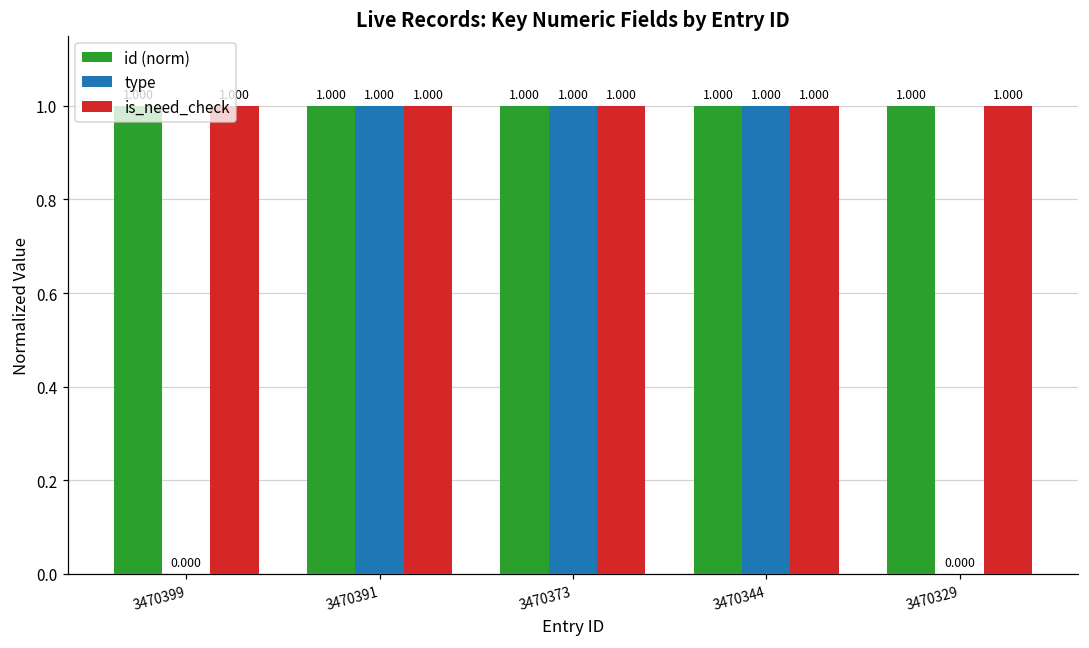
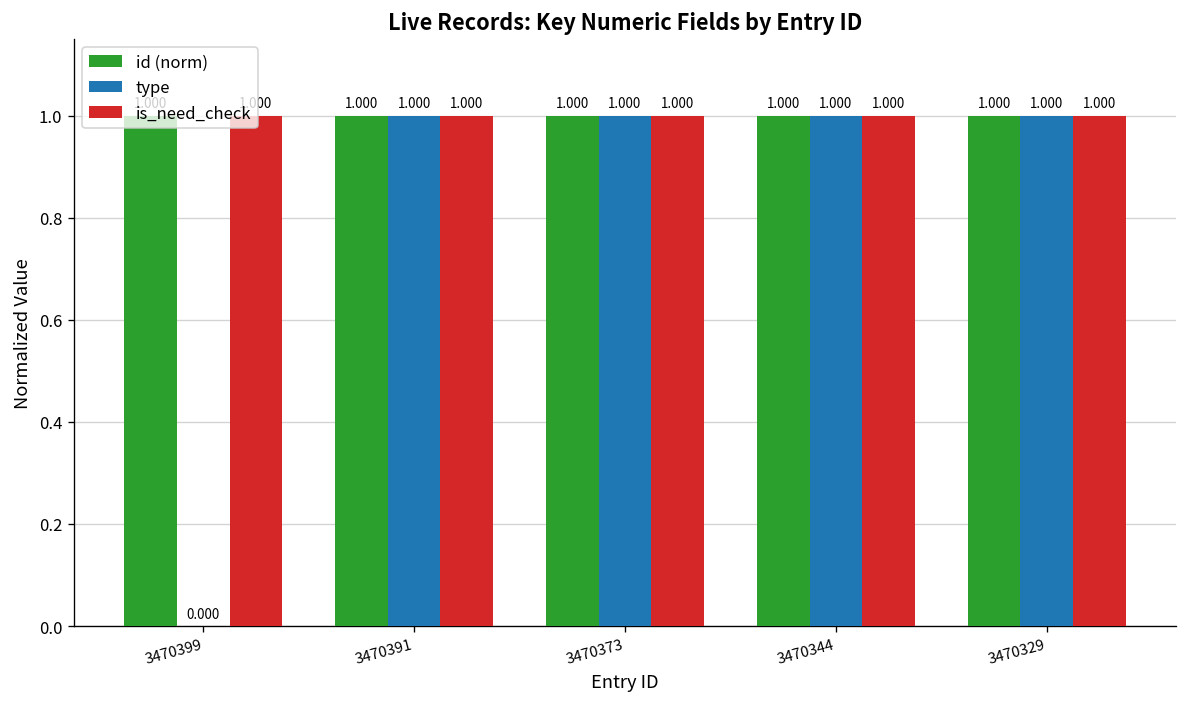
  {
    "id (norm)": {
      "3470391": 1.000,
      "3470373": 1.000,
      "3470344": 1.000,
      "3470329": 1.000
    },
    "type": {
      "3470399": 0.000,
      "3470391": 1.000,
      "3470373": 1.000,
      "3470344": 1.000,
-     "3470329": 0.000
+     "3470329": 1.000
    },
    "is_need_check": {
      "3470391": 1.000,
      "3470373": 1.000,
      "3470344": 1.000,
      "3470329": 1.000
    }
  }
